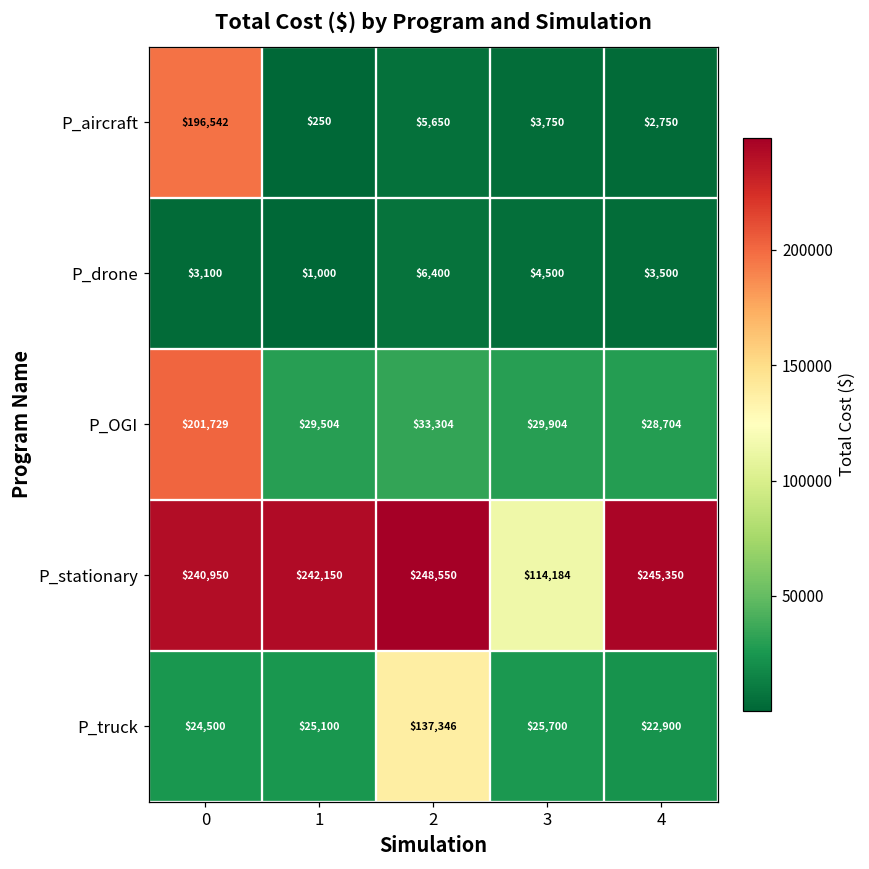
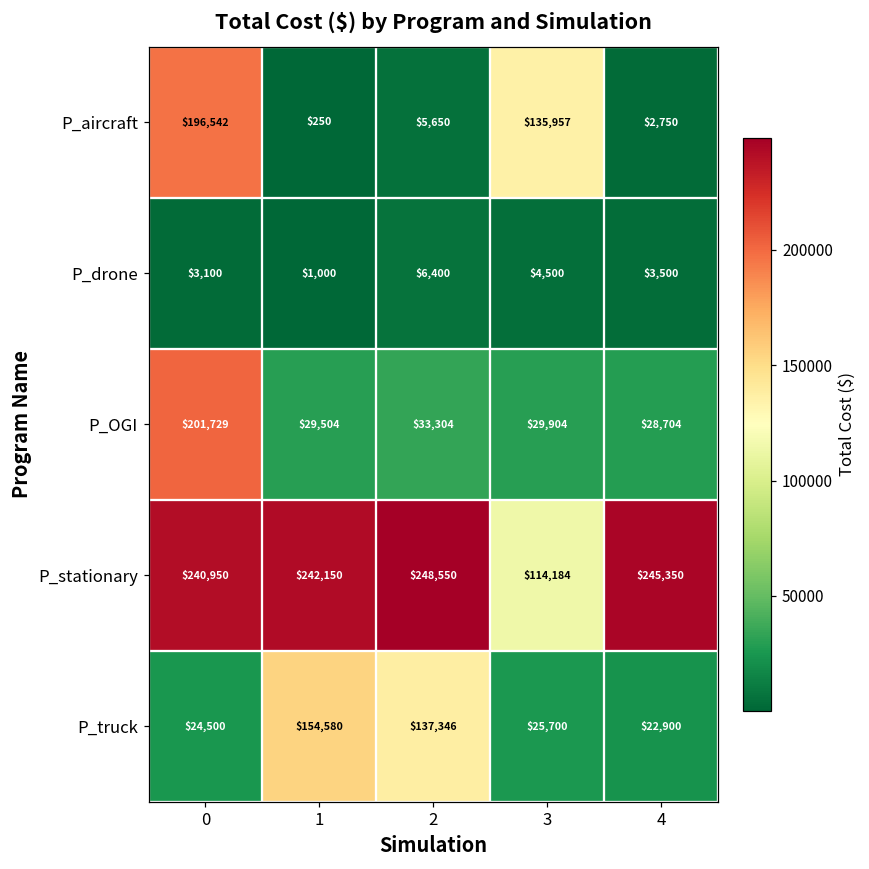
  {
    "P_aircraft": {
      "0": "$196,542",
      "1": "$250",
      "2": "$5,650",
-     "3": "$3,750",
+     "3": "$135,957",
      "4": "$2,750"
    },
    "P_drone": {
      "0": "$3,100",
      "1": "$1,000",
      "2": "$6,400",
      "3": "$4,500",
      "4": "$3,500"
    },
    "P_OGI": {
      "0": "$201,729",
      "1": "$29,504",
      "2": "$33,304",
      "3": "$29,904",
      "4": "$28,704"
    },
    "P_stationary": {
      "0": "$240,950",
      "1": "$242,150",
      "2": "$248,550",
      "3": "$114,184",
      "4": "$245,350"
    },
    "P_truck": {
      "0": "$24,500",
-     "1": "$25,100",
+     "1": "$154,580",
      "2": "$137,346",
      "3": "$25,700",
      "4": "$22,900"
    }
  }
